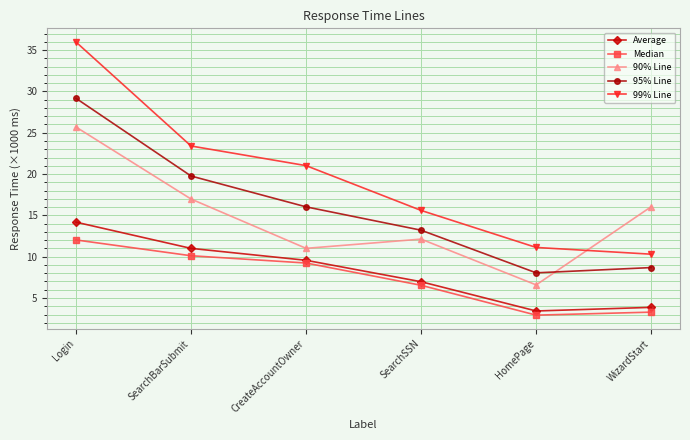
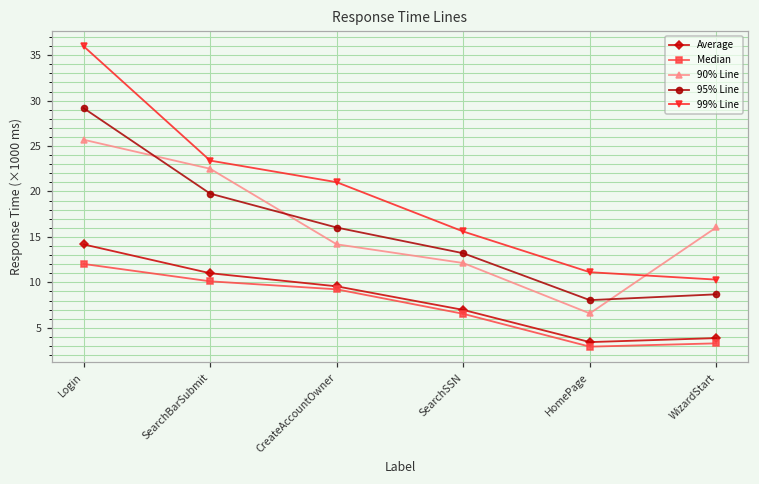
  {
    "90% Line": {
      "Login": 26,
-     "SearchBarSubmit": 17,
-     "CreateAccountOwner": 11,
+     "SearchBarSubmit": 23,
+     "CreateAccountOwner": 14,
      "SearchSSN": 12,
      "HomePage": 7,
      "WizardStart": 16
    }
  }
